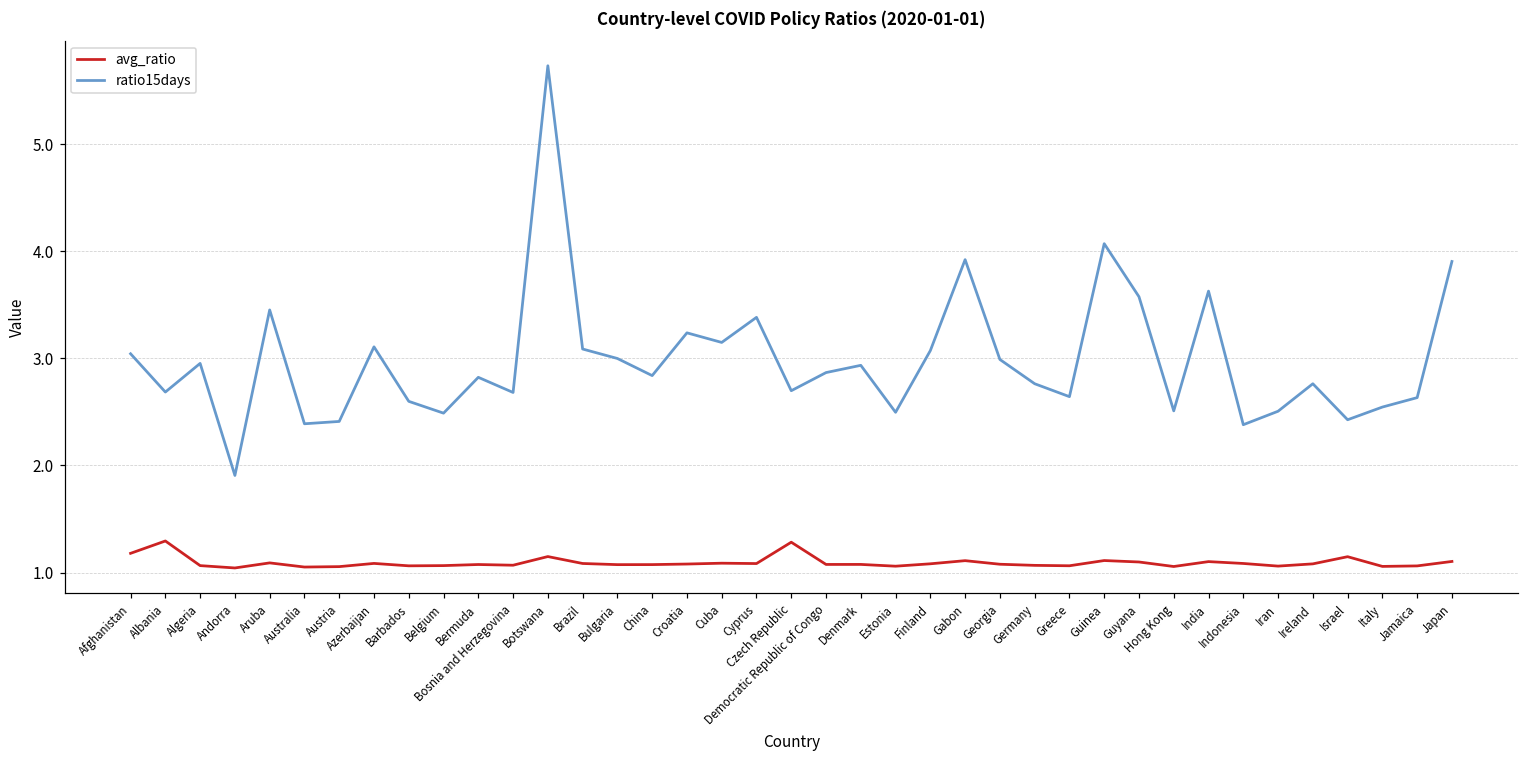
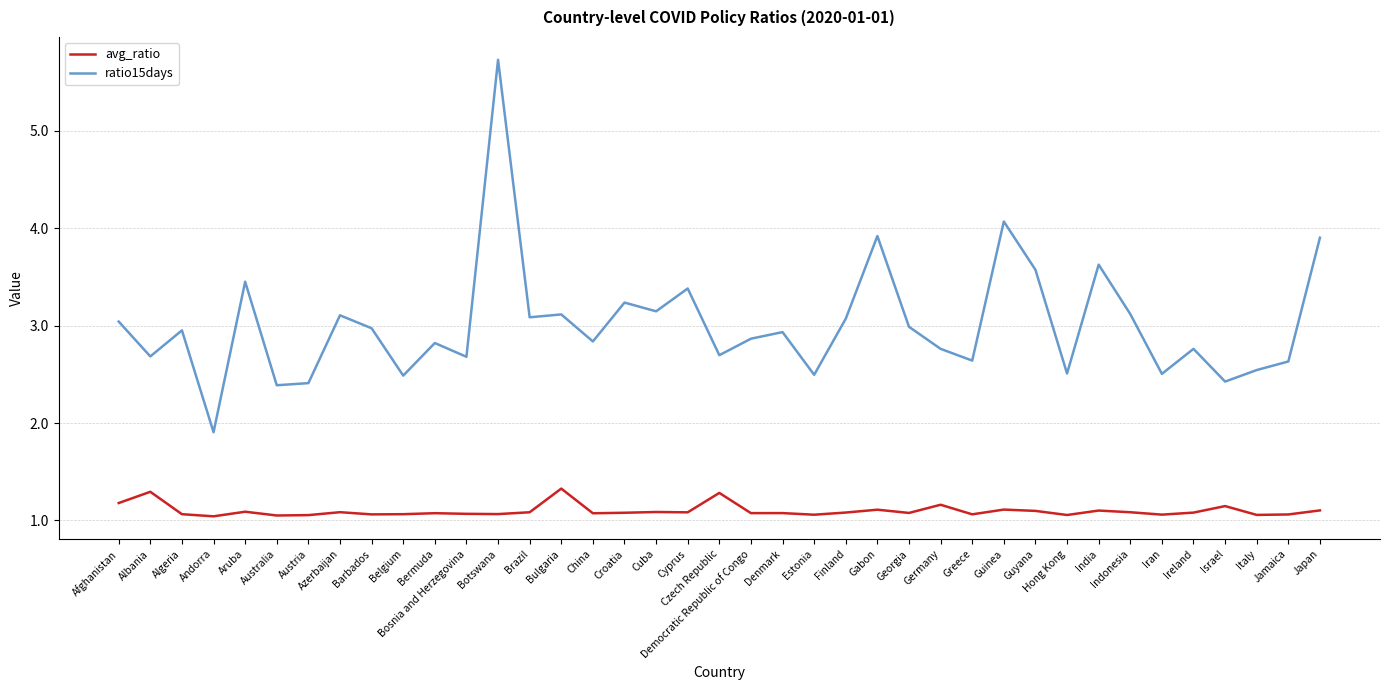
  {
    "avg_ratio": {
      "Afghanistan": 1.2,
      "Albania": 1.3,
      "Algeria": 1.1,
      "Andorra": 1.0,
      "Aruba": 1.1,
      "Australia": 1.1,
      "Austria": 1.1,
      "Azerbaijan": 1.1,
      "Barbados": 1.1,
      "Belgium": 1.1,
      "Bermuda": 1.1,
      "Bosnia and Herzegovina": 1.1,
-     "Botswana": 1.15,
+     "Botswana": 1.07,
      "Brazil": 1.1,
-     "Bulgaria": 1.1,
+     "Bulgaria": 1.3,
      "China": 1.1,
      "Croatia": 1.1,
      "Cuba": 1.1,
      "Cyprus": 1.1,
      "Czech Republic": 1.3,
      "Democratic Republic of Congo": 1.1,
      "Denmark": 1.1,
      "Estonia": 1.1,
      "Finland": 1.1,
      "Gabon": 1.1,
      "Georgia": 1.1,
-     "Germany": 1.1,
+     "Germany": 1.2,
      "Greece": 1.1,
      "Guinea": 1.1,
      "Guyana": 1.1,
      "Hong Kong": 1.1,
      "India": 1.1,
      "Indonesia": 1.1,
      "Iran": 1.1,
      "Ireland": 1.1,
      "Israel": 1.1,
      "Italy": 1.1,
      "Jamaica": 1.1,
      "Japan": 1.1
    },
    "ratio15days": {
      "Afghanistan": 3.0,
      "Albania": 2.7,
      "Algeria": 3.0,
      "Andorra": 1.9,
      "Aruba": 3.5,
      "Australia": 2.4,
      "Austria": 2.4,
      "Azerbaijan": 3.1,
-     "Barbados": 2.6,
+     "Barbados": 3.0,
      "Belgium": 2.5,
      "Bermuda": 2.8,
      "Bosnia and Herzegovina": 2.7,
      "Botswana": 5.7,
      "Brazil": 3.1,
-     "Bulgaria": 3.0,
+     "Bulgaria": 3.1,
      "China": 2.8,
      "Croatia": 3.2,
      "Cuba": 3.1,
      "Cyprus": 3.4,
      "Czech Republic": 2.7,
      "Democratic Republic of Congo": 2.9,
      "Denmark": 2.9,
      "Estonia": 2.5,
      "Finland": 3.1,
      "Gabon": 3.9,
      "Georgia": 3.0,
      "Germany": 2.8,
      "Greece": 2.6,
      "Guinea": 4.1,
      "Guyana": 3.6,
      "Hong Kong": 2.5,
      "India": 3.6,
-     "Indonesia": 2.4,
+     "Indonesia": 3.1,
      "Iran": 2.5,
      "Ireland": 2.8,
      "Israel": 2.4,
      "Italy": 2.5,
      "Jamaica": 2.6,
      "Japan": 3.9
    }
  }
